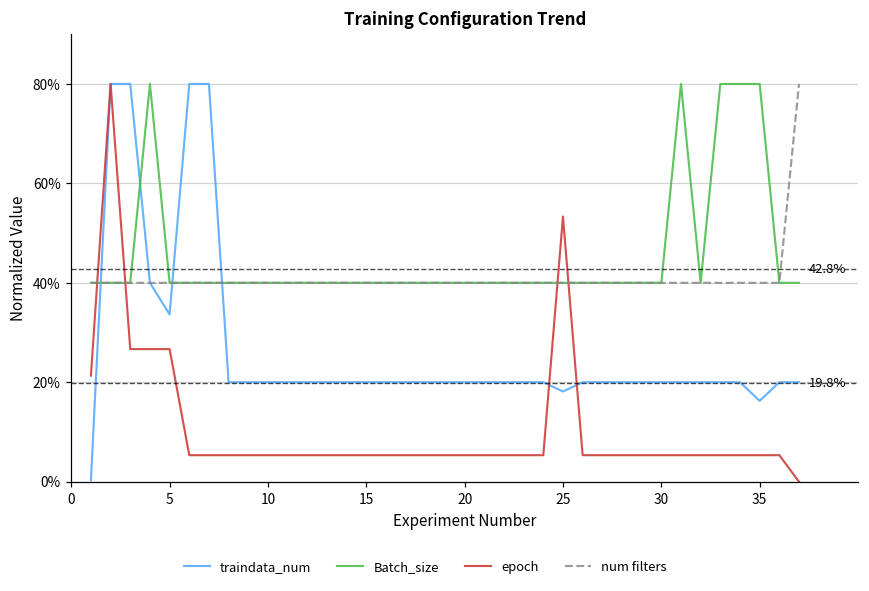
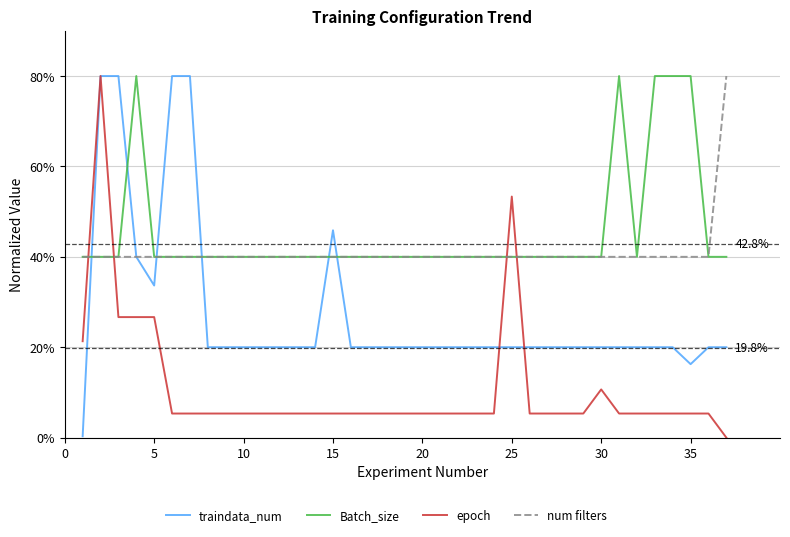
  {
    "traindata_num": {
      "5": "34%",
      "10": "20%",
-     "15": "20%",
+     "15": "46%",
      "20": "20%",
-     "25": "18%",
+     "25": "20%",
      "30": "20%",
      "35": "16%"
    },
    "Batch_size": {
      "35": "80%"
    },
    "epoch": {
      "5": "27%",
      "10": "5%",
      "15": "5%",
      "20": "5%",
      "25": "53%",
-     "30": "5%",
+     "30": "11%",
      "35": "5%"
    },
    "num filters": {
      "35": "40%"
    }
  }
